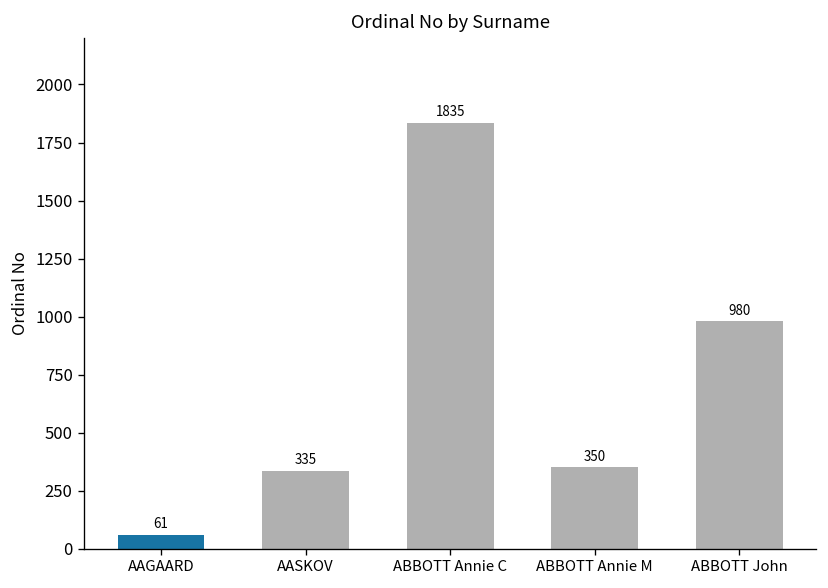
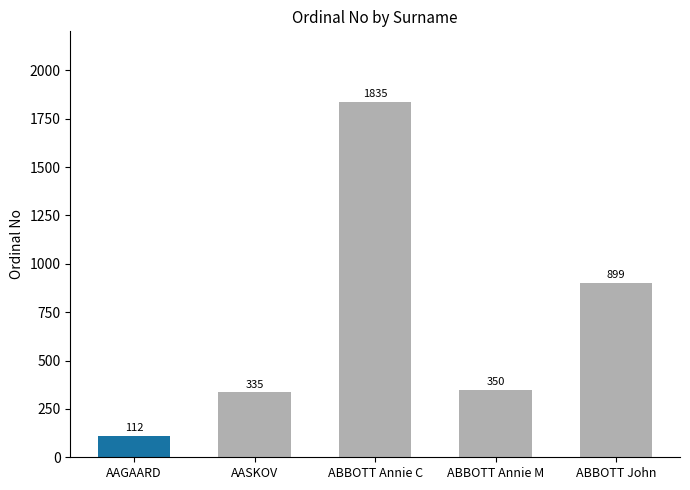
  {
-   "AAGAARD": 61,
+   "AAGAARD": 112,
    "AASKOV": 335,
    "ABBOTT Annie C": 1835,
    "ABBOTT Annie M": 350,
-   "ABBOTT John": 980
+   "ABBOTT John": 899
  }
